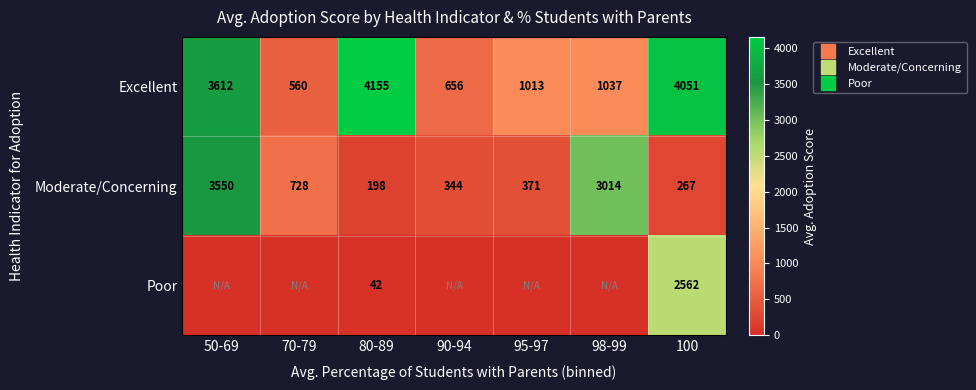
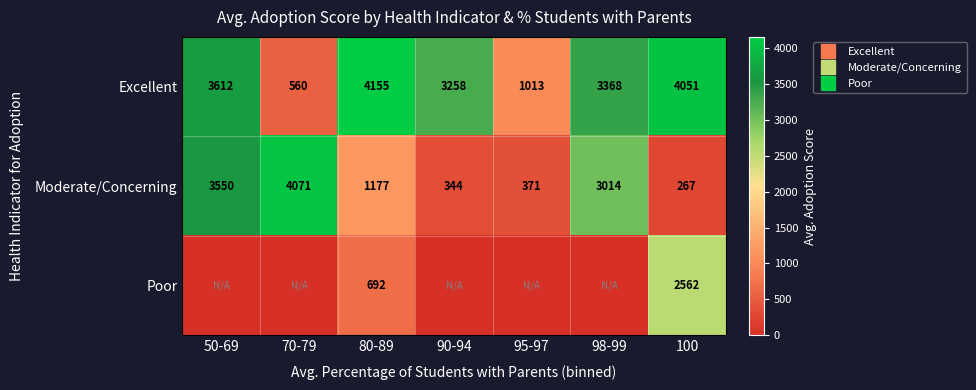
  {
    "Excellent": {
      "50-69": 3612,
      "70-79": 560,
      "80-89": 4155,
-     "90-94": 656,
+     "90-94": 3258,
      "95-97": 1013,
-     "98-99": 1037,
+     "98-99": 3368,
      "100": 4051
    },
    "Moderate/Concerning": {
      "50-69": 3550,
-     "70-79": 728,
-     "80-89": 198,
+     "70-79": 4071,
+     "80-89": 1177,
      "90-94": 344,
      "95-97": 371,
      "98-99": 3014,
      "100": 267
    },
    "Poor": {
-     "80-89": 42,
+     "80-89": 692,
      "100": 2562
    }
  }
